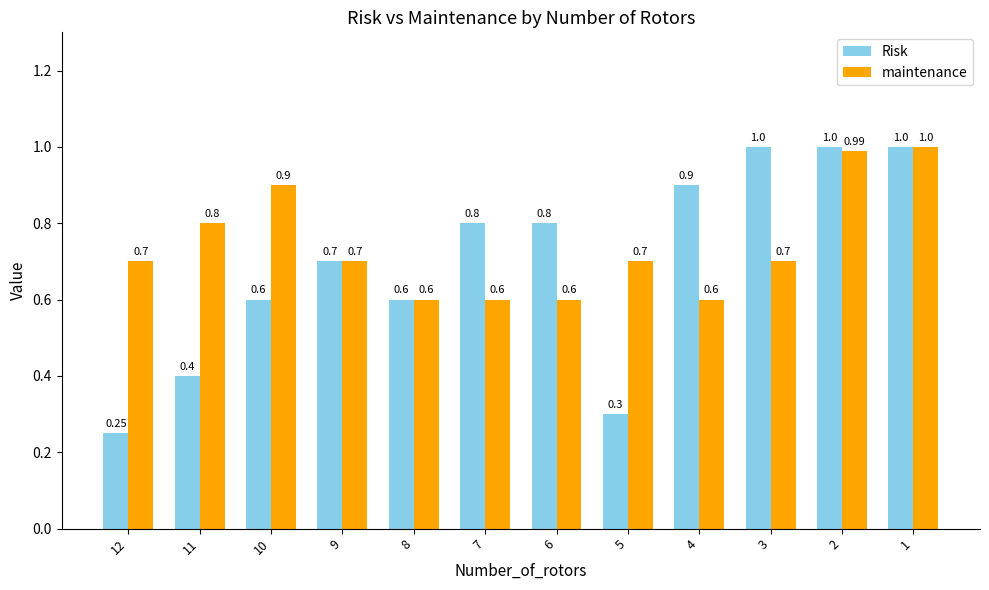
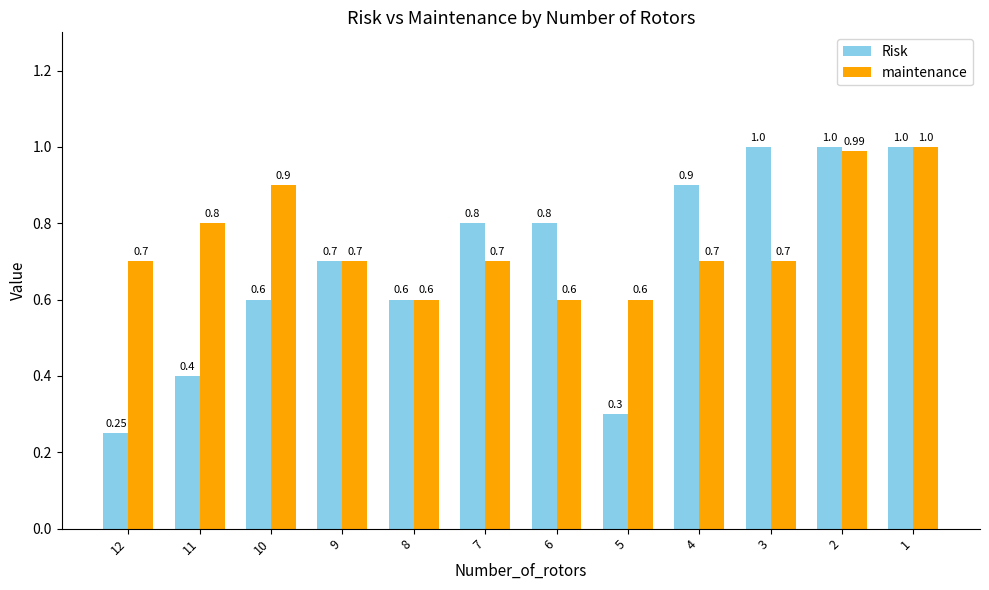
  {
    "Risk": {
      "12": 0.25,
      "11": 0.4,
      "10": 0.6,
      "9": 0.7,
      "8": 0.6,
      "7": 0.8,
      "6": 0.8,
      "5": 0.3,
      "4": 0.9,
      "3": 1.0,
      "2": 1.0,
      "1": 1.0
    },
    "maintenance": {
      "12": 0.7,
      "11": 0.8,
      "10": 0.9,
      "9": 0.7,
      "8": 0.6,
-     "7": 0.6,
+     "7": 0.7,
      "6": 0.6,
-     "5": 0.7,
-     "4": 0.6,
+     "5": 0.6,
+     "4": 0.7,
      "3": 0.7,
      "2": 0.99,
      "1": 1.0
    }
  }
